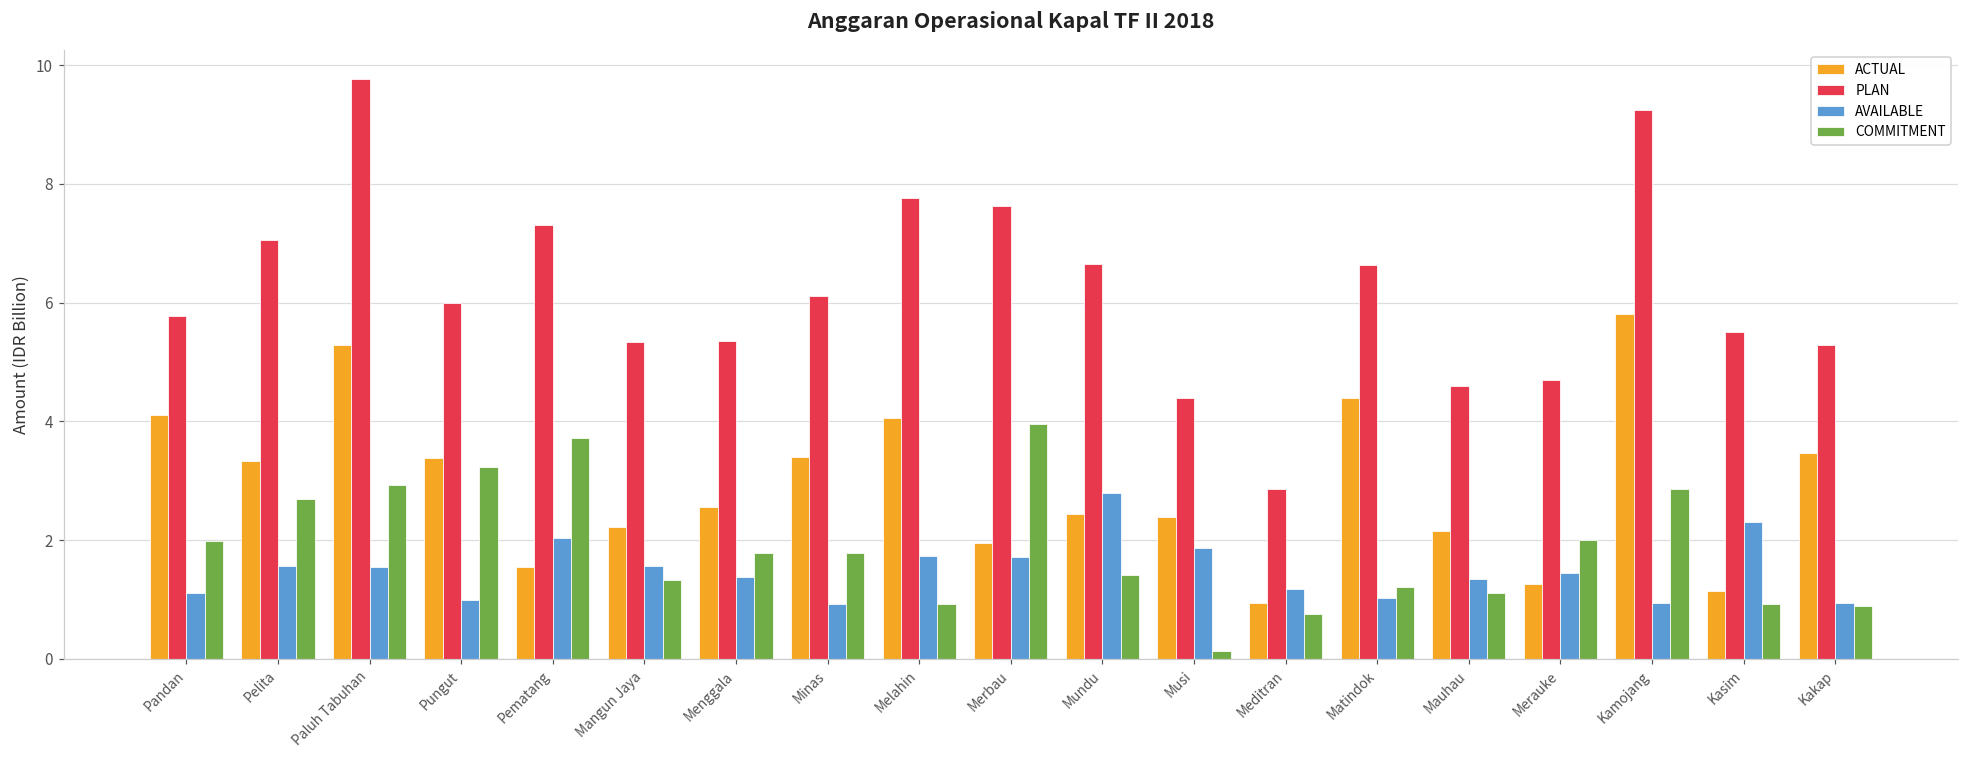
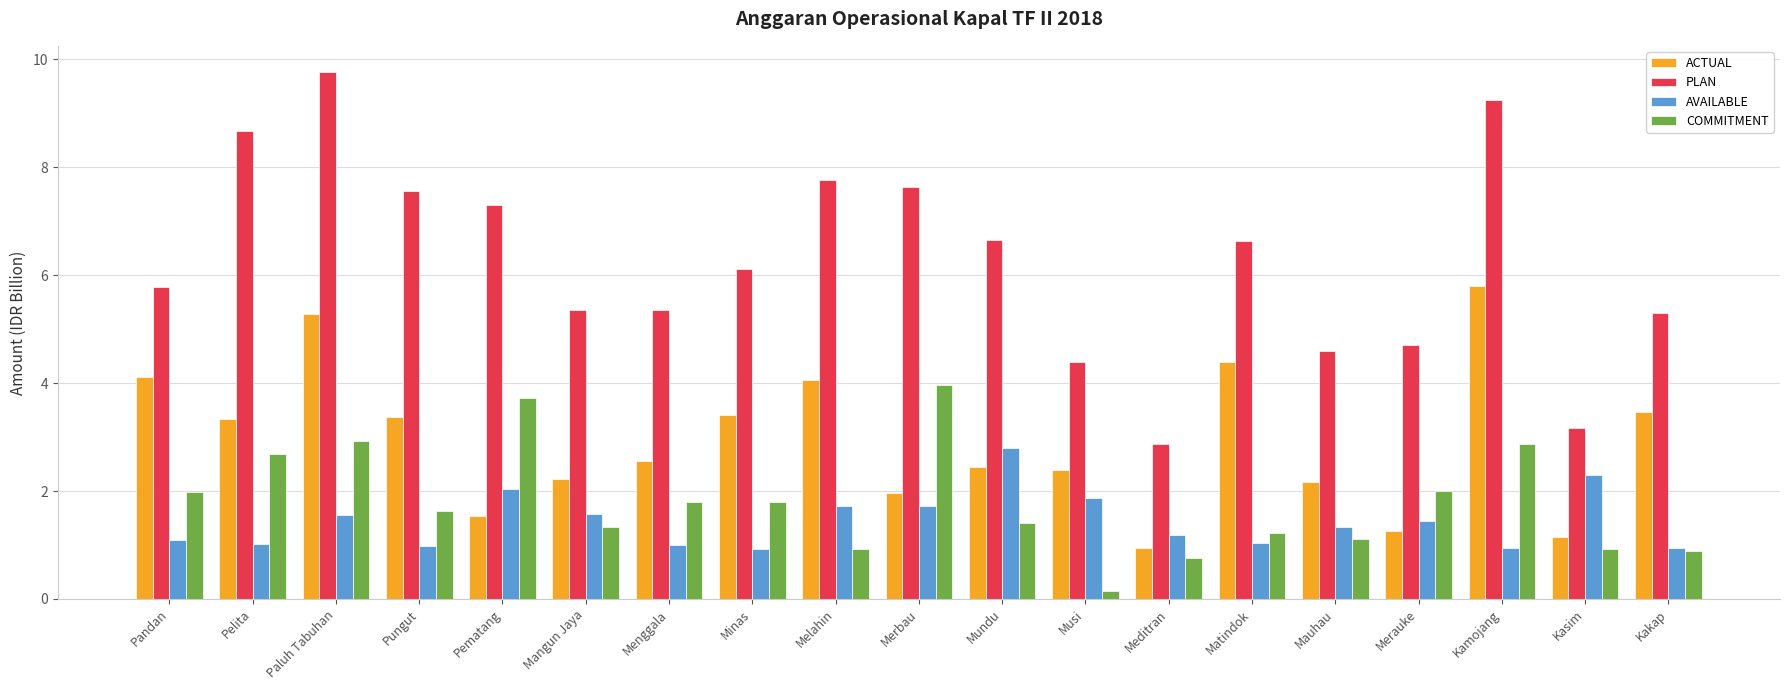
  {
    "ACTUAL": {
      "Pandan": 4.1,
      "Pelita": 3.3,
      "Paluh Tabuhan": 5.3,
      "Pungut": 3.4,
      "Pematang": 1.5,
      "Mangun Jaya": 2.2,
      "Menggala": 2.6,
      "Minas": 3.4,
      "Melahin": 4.1,
      "Merbau": 2.0,
      "Mundu": 2.4,
      "Musi": 2.4,
      "Meditran": 0.9,
      "Matindok": 4.4,
      "Mauhau": 2.2,
      "Merauke": 1.3,
      "Kamojang": 5.8,
      "Kasim": 1.1,
      "Kakap": 3.5
    },
    "PLAN": {
      "Pandan": 5.8,
-     "Pelita": 7.1,
+     "Pelita": 8.7,
      "Paluh Tabuhan": 9.8,
-     "Pungut": 6.0,
+     "Pungut": 7.6,
      "Pematang": 7.3,
      "Mangun Jaya": 5.3,
      "Menggala": 5.3,
      "Minas": 6.1,
      "Melahin": 7.8,
      "Merbau": 7.6,
      "Mundu": 6.6,
      "Musi": 4.4,
      "Meditran": 2.9,
      "Matindok": 6.6,
      "Mauhau": 4.6,
      "Merauke": 4.7,
      "Kamojang": 9.2,
-     "Kasim": 5.5,
+     "Kasim": 3.2,
      "Kakap": 5.3
    },
    "AVAILABLE": {
      "Pandan": 1.1,
-     "Pelita": 1.6,
+     "Pelita": 1.0,
      "Paluh Tabuhan": 1.6,
      "Pungut": 1.0,
      "Pematang": 2.0,
      "Mangun Jaya": 1.6,
-     "Menggala": 1.4,
+     "Menggala": 1.0,
      "Minas": 0.9,
      "Melahin": 1.7,
      "Merbau": 1.7,
      "Mundu": 2.8,
      "Musi": 1.9,
      "Meditran": 1.2,
      "Matindok": 1.0,
      "Mauhau": 1.3,
      "Merauke": 1.4,
      "Kamojang": 0.9,
      "Kasim": 2.3,
      "Kakap": 0.9
    },
    "COMMITMENT": {
      "Pandan": 2.0,
      "Pelita": 2.7,
      "Paluh Tabuhan": 2.9,
-     "Pungut": 3.2,
+     "Pungut": 1.6,
      "Pematang": 3.7,
      "Mangun Jaya": 1.3,
      "Menggala": 1.8,
      "Minas": 1.8,
      "Melahin": 0.9,
      "Merbau": 4.0,
      "Mundu": 1.4,
      "Musi": 0.1,
      "Meditran": 0.8,
      "Matindok": 1.2,
      "Mauhau": 1.1,
      "Merauke": 2.0,
      "Kamojang": 2.9,
      "Kasim": 0.9,
      "Kakap": 0.9
    }
  }
